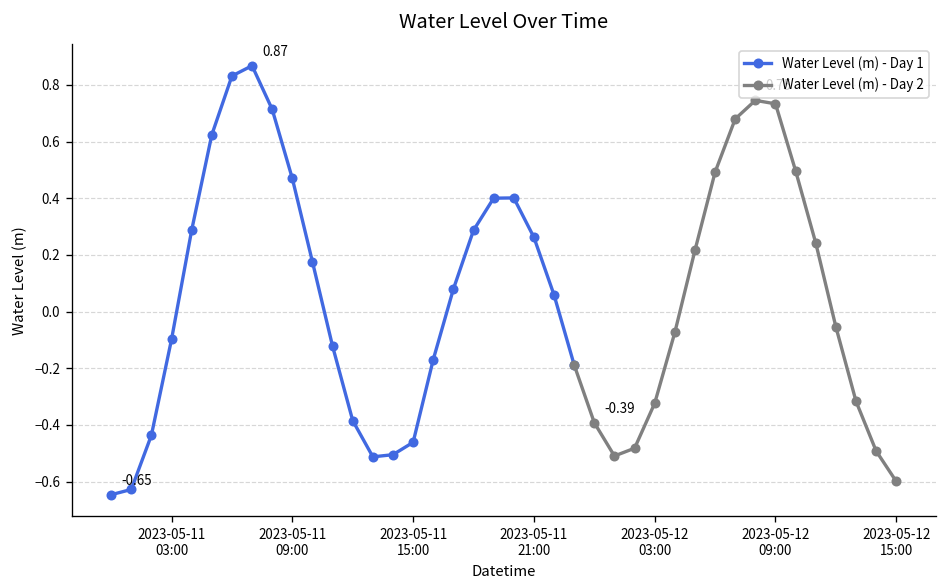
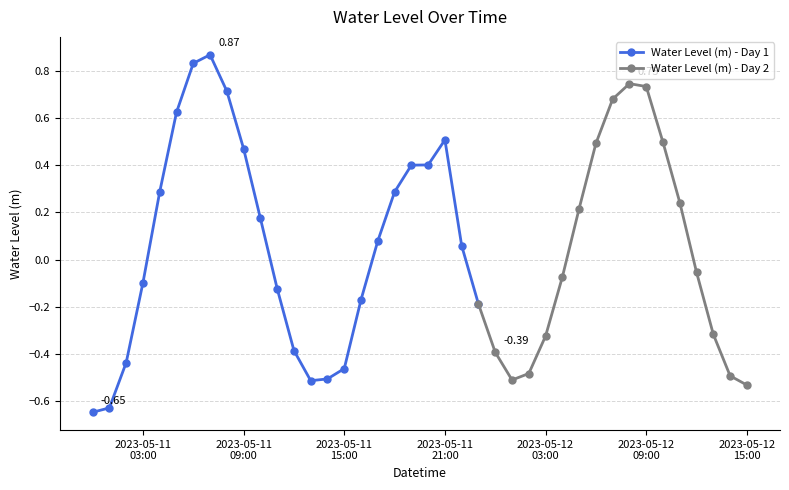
  {
    "Water Level (m) - Day 1": {
      "2023-05-11 03:00": -0.10,
      "2023-05-11 09:00": 0.47,
      "2023-05-11 15:00": -0.46,
-     "2023-05-11 21:00": 0.26
+     "2023-05-11 21:00": 0.51
    },
    "Water Level (m) - Day 2": {
      "2023-05-12 03:00": -0.32,
-     "2023-05-12 15:00": -0.60
+     "2023-05-12 15:00": -0.53
    }
  }
